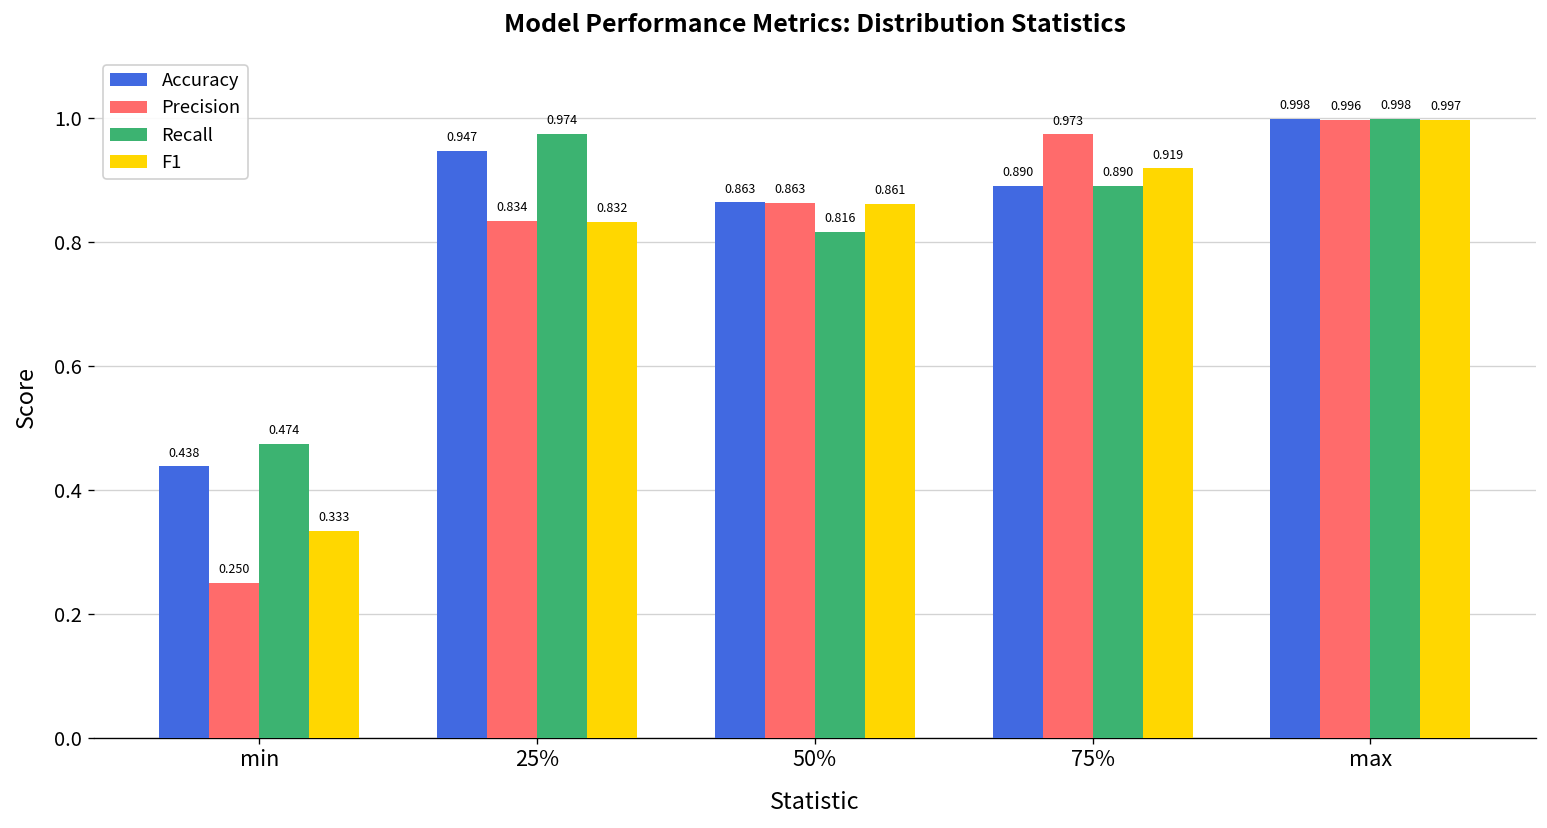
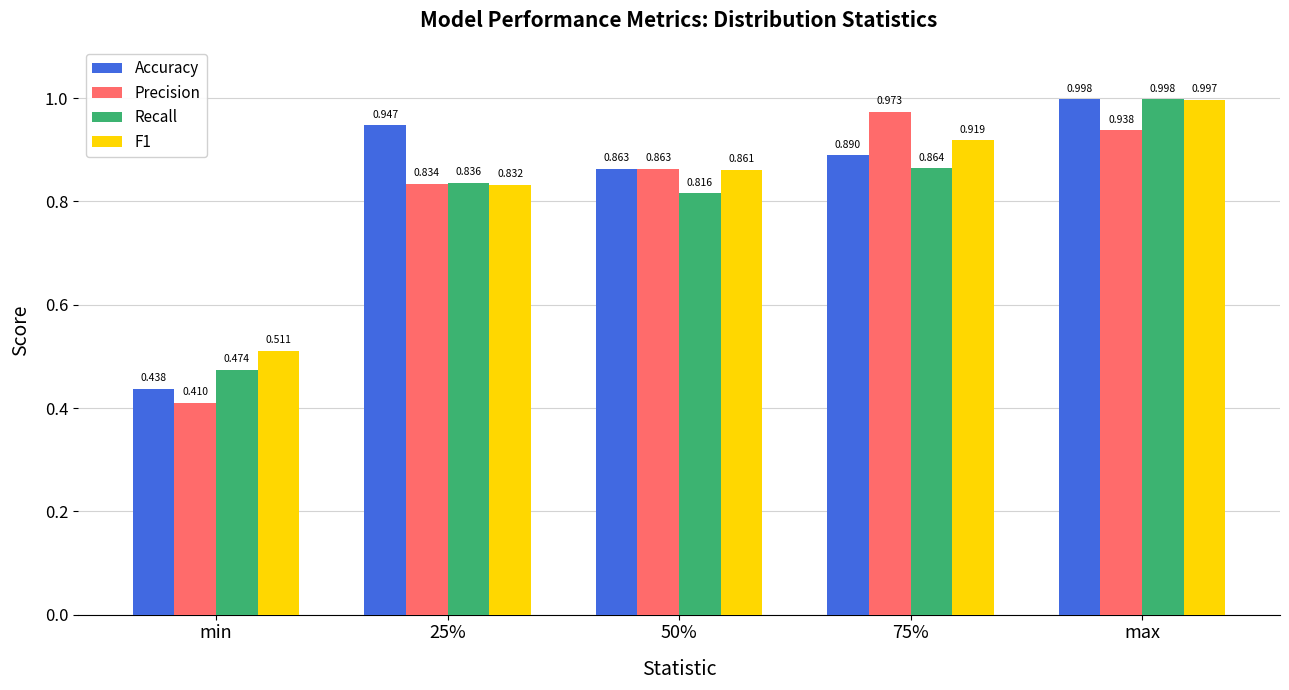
  {
    "Accuracy": {
      "min": 0.438,
      "25%": 0.947,
      "50%": 0.863,
      "75%": 0.890,
      "max": 0.998
    },
    "Precision": {
-     "min": 0.250,
+     "min": 0.410,
      "25%": 0.834,
      "50%": 0.863,
      "75%": 0.973,
-     "max": 0.996
+     "max": 0.938
    },
    "Recall": {
      "min": 0.474,
-     "25%": 0.974,
+     "25%": 0.836,
      "50%": 0.816,
-     "75%": 0.890,
+     "75%": 0.864,
      "max": 0.998
    },
    "F1": {
-     "min": 0.333,
+     "min": 0.511,
      "25%": 0.832,
      "50%": 0.861,
      "75%": 0.919,
      "max": 0.997
    }
  }
